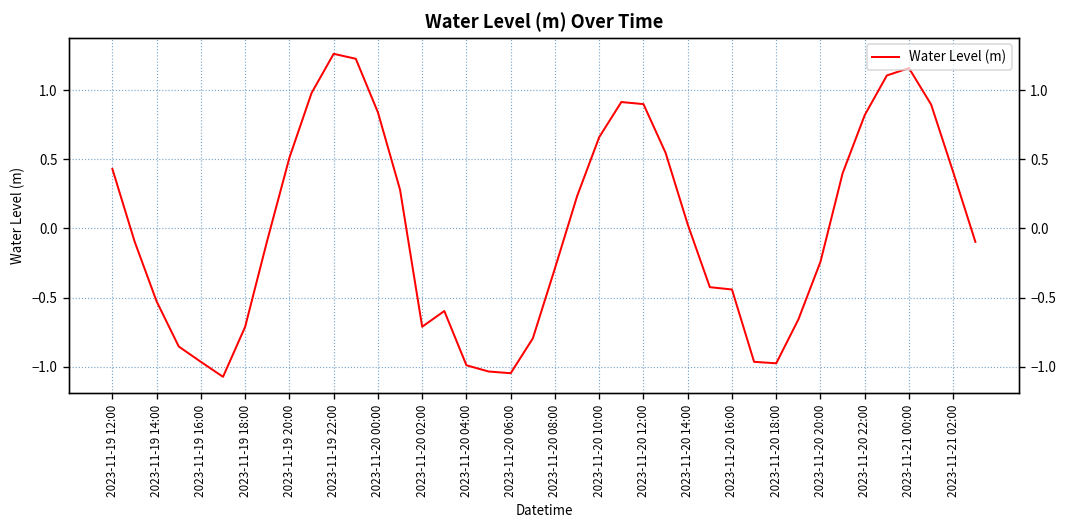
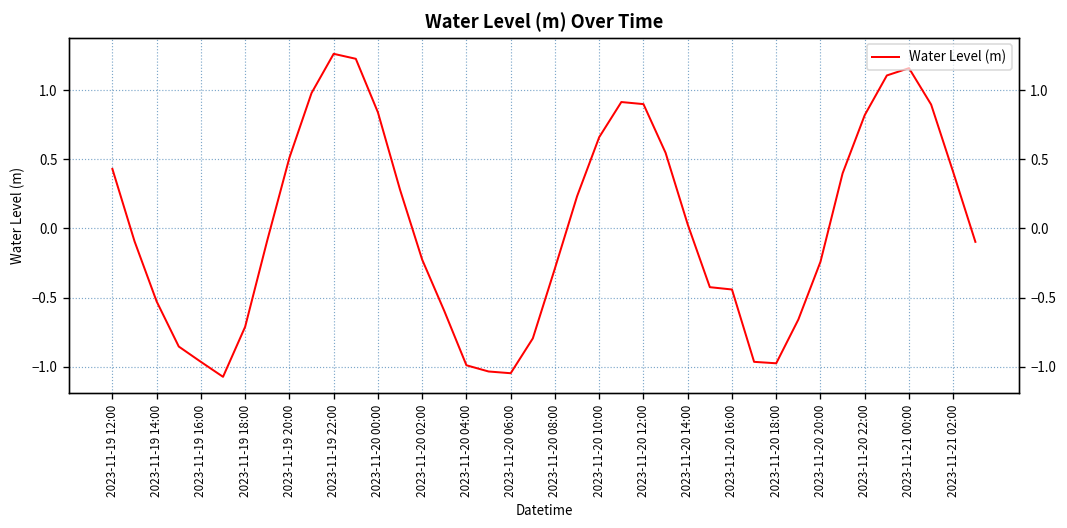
  {
    "2023-11-19 12:00": 0.43,
    "2023-11-19 14:00": -0.53,
    "2023-11-19 16:00": -0.96,
    "2023-11-19 18:00": -0.71,
    "2023-11-19 20:00": 0.51,
    "2023-11-19 22:00": 1.26,
    "2023-11-20 00:00": 0.84,
-   "2023-11-20 02:00": -0.71,
+   "2023-11-20 02:00": -0.23,
    "2023-11-20 04:00": -0.99,
    "2023-11-20 06:00": -1.05,
    "2023-11-20 08:00": -0.29,
    "2023-11-20 10:00": 0.66,
    "2023-11-20 12:00": 0.90,
    "2023-11-20 14:00": 0.03,
    "2023-11-20 16:00": -0.44,
    "2023-11-20 18:00": -0.97,
    "2023-11-20 20:00": -0.24,
    "2023-11-20 22:00": 0.82,
    "2023-11-21 02:00": 0.41
  }
